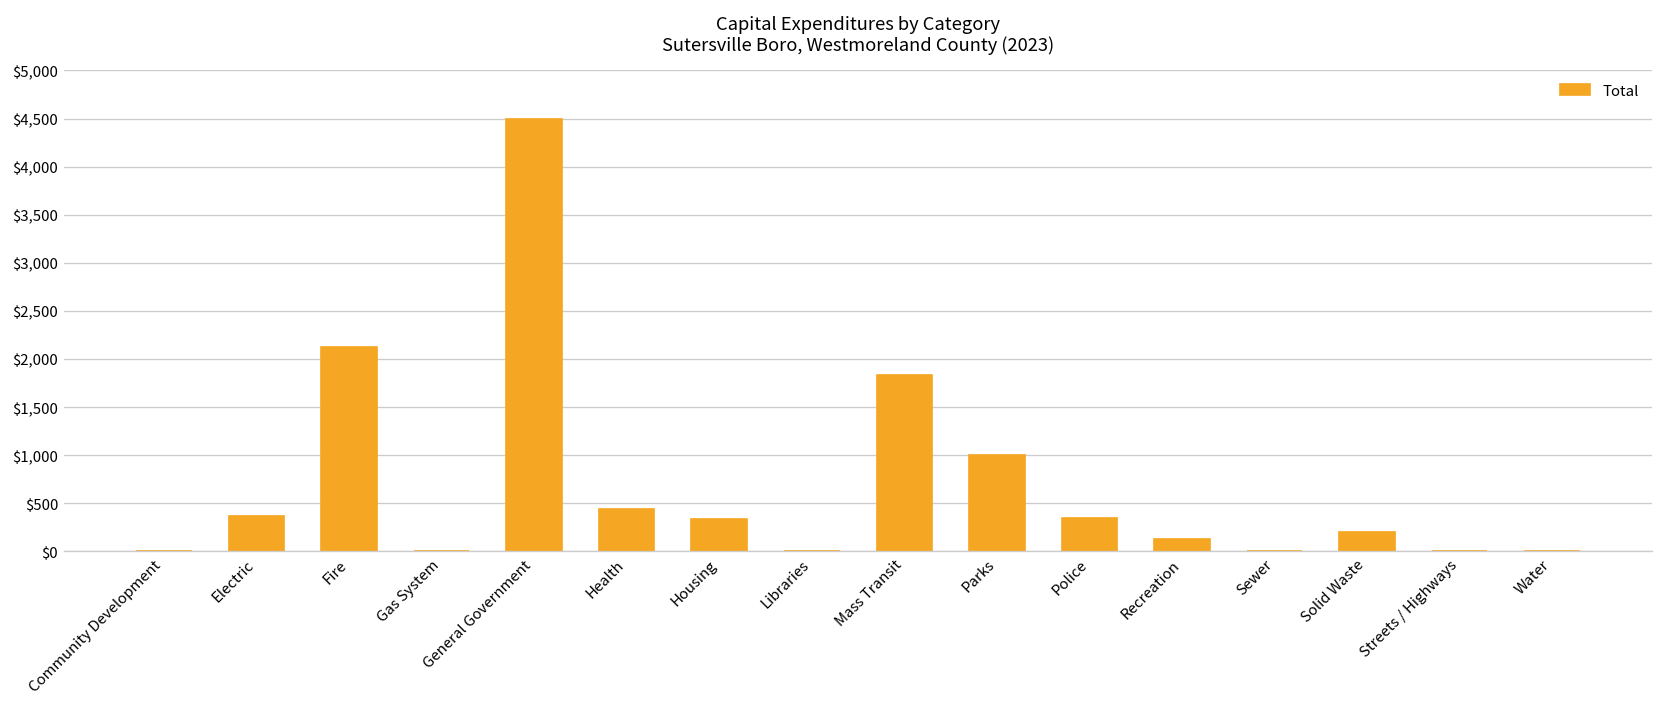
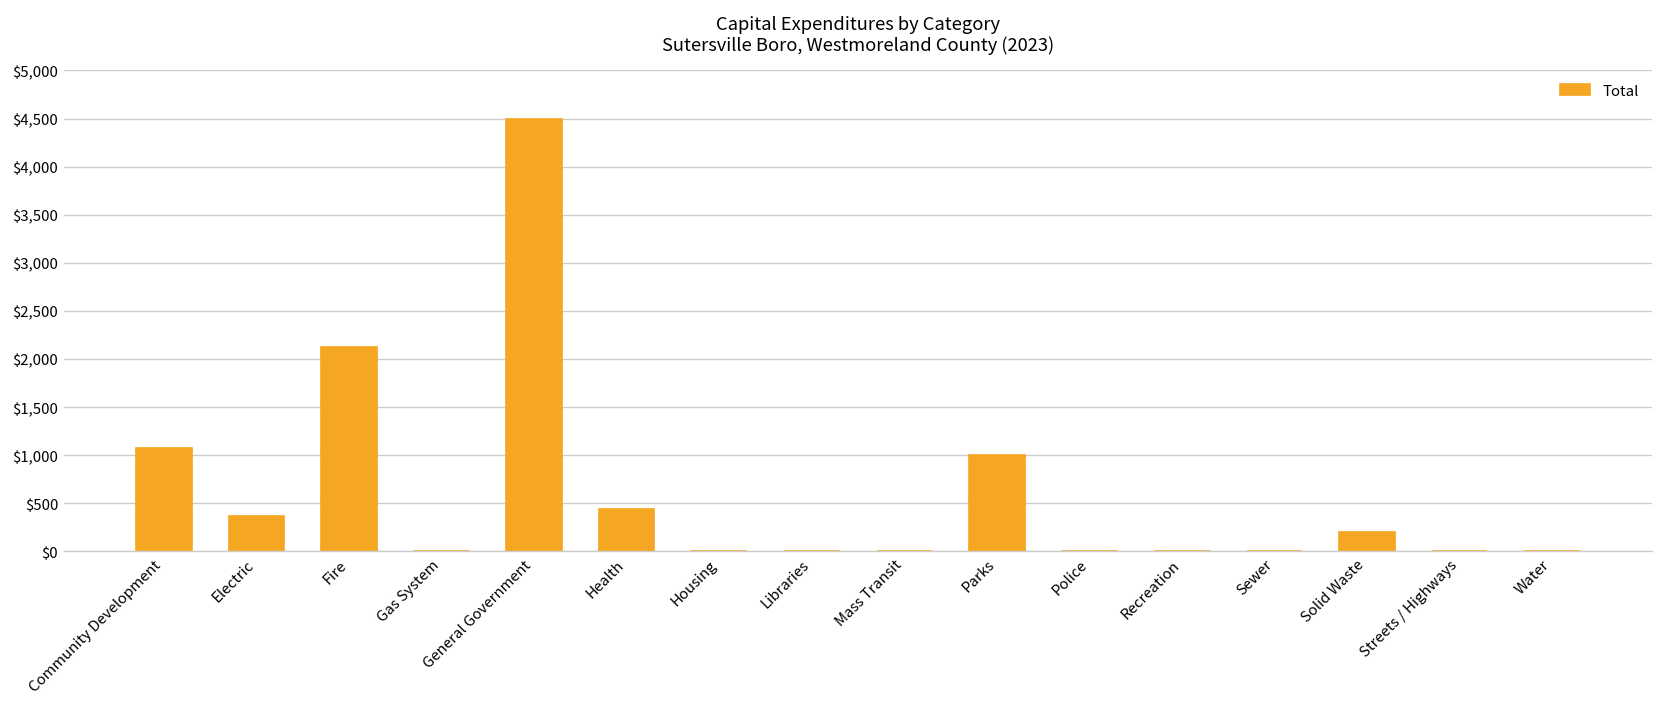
  {
-   "Community Development": "$0",
+   "Community Development": "$1,100",
    "Electric": "$400",
    "Fire": "$2,100",
    "Gas System": "$0",
    "General Government": "$4,500",
    "Health": "$400",
-   "Housing": "$300",
+   "Housing": "$0",
    "Libraries": "$0",
-   "Mass Transit": "$1,800",
+   "Mass Transit": "$0",
    "Parks": "$1,000",
-   "Police": "$300",
-   "Recreation": "$100",
+   "Police": "$0",
+   "Recreation": "$0",
    "Sewer": "$0",
    "Solid Waste": "$200",
    "Streets / Highways": "$0",
    "Water": "$0"
  }
